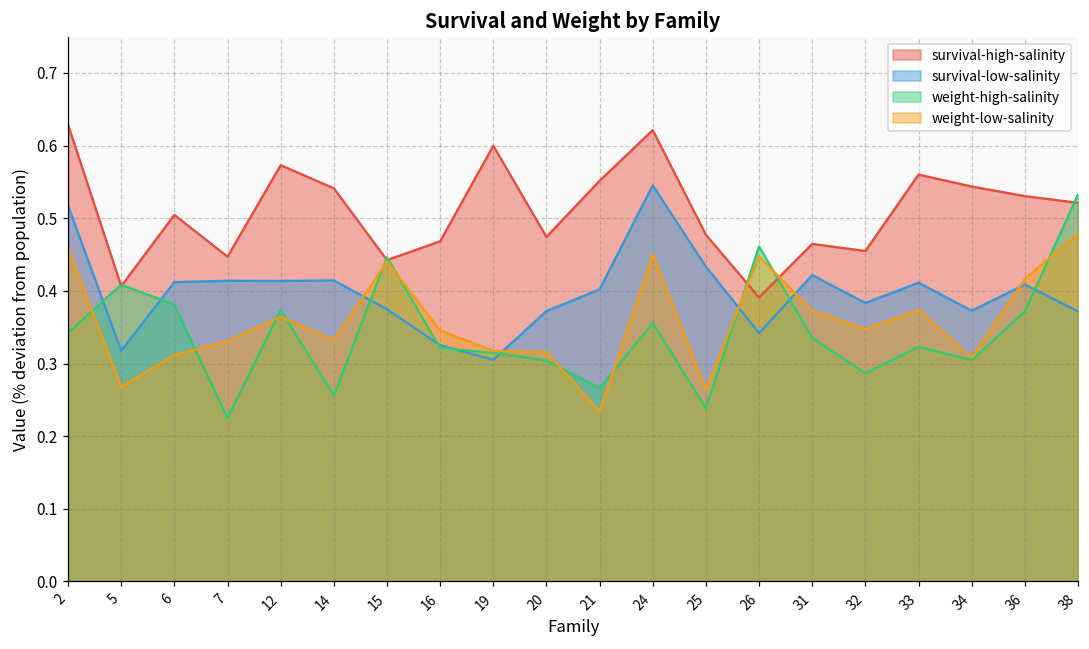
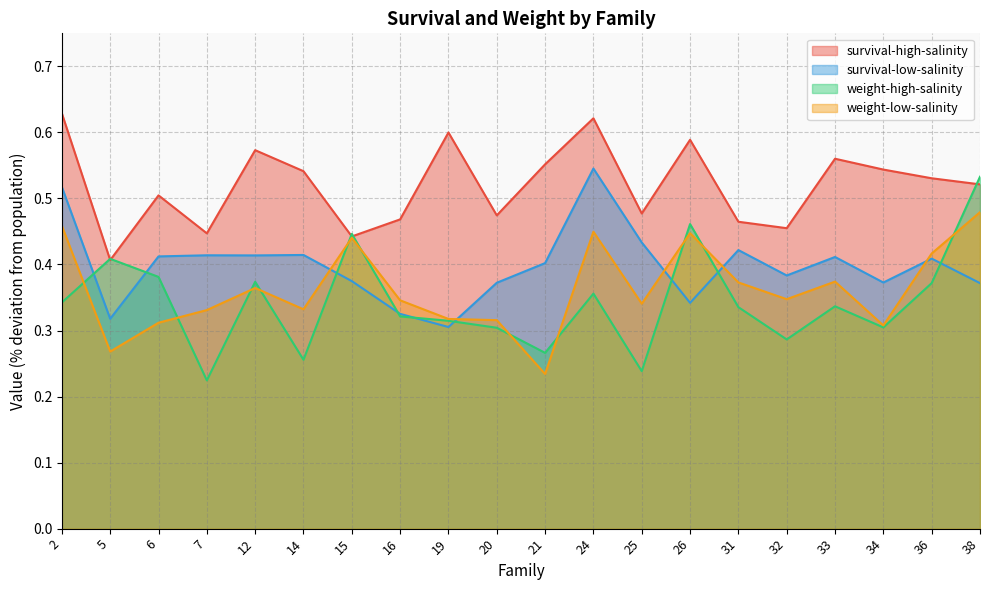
  {
    "survival-high-salinity": {
      "2": 0.63,
      "6": 0.50,
      "7": 0.45,
      "12": 0.57,
      "14": 0.54,
      "16": 0.47,
      "19": 0.60,
      "20": 0.47,
      "21": 0.55,
      "24": 0.62,
      "25": 0.48,
-     "26": 0.39,
+     "26": 0.59,
      "31": 0.46,
      "32": 0.45,
      "33": 0.56,
      "34": 0.54,
      "36": 0.53,
      "38": 0.52
    },
    "survival-low-salinity": {
      "2": 0.52,
      "5": 0.32,
      "6": 0.41,
      "7": 0.41,
      "12": 0.41,
      "14": 0.41,
      "15": 0.37,
      "19": 0.31,
      "20": 0.37,
      "21": 0.40,
      "24": 0.55,
      "25": 0.43,
      "26": 0.34,
      "31": 0.42,
      "32": 0.38,
      "33": 0.41,
      "34": 0.37,
      "36": 0.41,
      "38": 0.37
    },
    "weight-high-salinity": {
      "2": 0.34,
      "6": 0.38,
      "7": 0.22,
      "12": 0.37,
      "14": 0.26,
      "20": 0.30,
      "21": 0.27,
      "24": 0.36,
      "25": 0.24,
      "26": 0.46,
      "31": 0.34,
      "32": 0.29,
-     "33": 0.32,
+     "33": 0.34,
      "36": 0.37,
      "38": 0.53
    },
    "weight-low-salinity": {
      "2": 0.46,
      "5": 0.27,
      "6": 0.31,
      "7": 0.33,
      "12": 0.36,
      "14": 0.33,
      "16": 0.35,
      "20": 0.32,
      "21": 0.23,
      "24": 0.45,
-     "25": 0.26,
+     "25": 0.34,
      "26": 0.45,
      "31": 0.37,
      "32": 0.35,
      "33": 0.37,
      "36": 0.42,
      "38": 0.48
    }
  }
